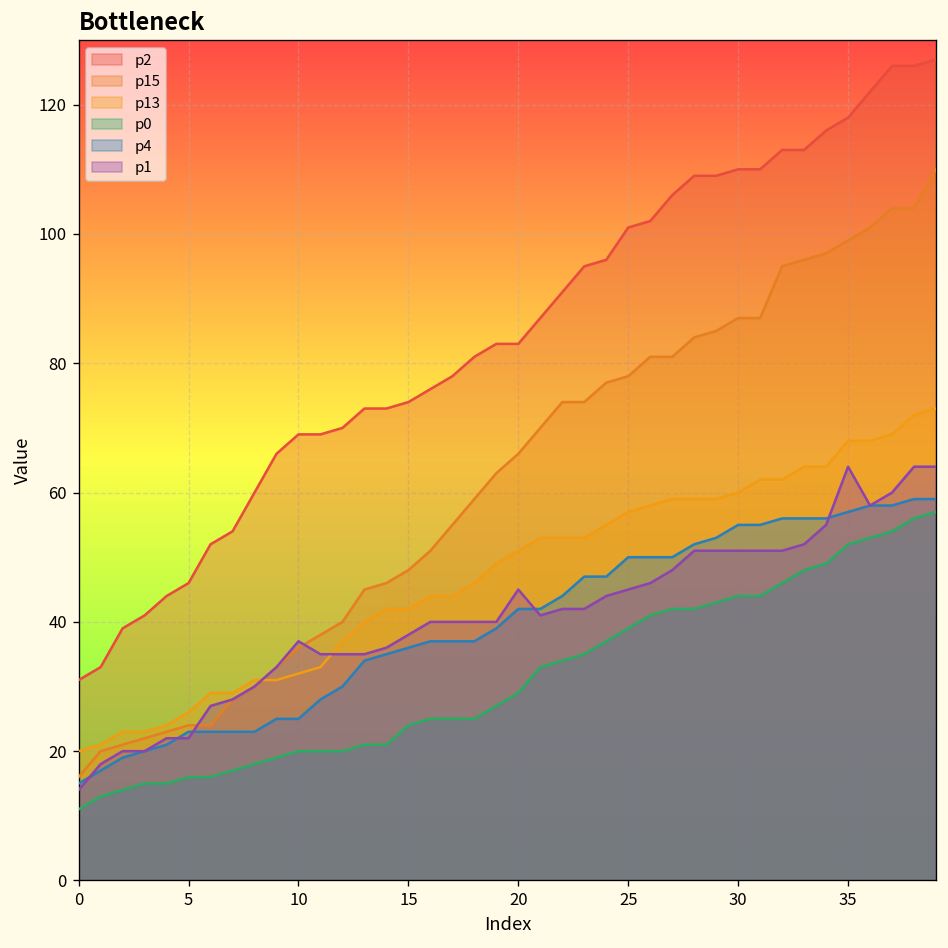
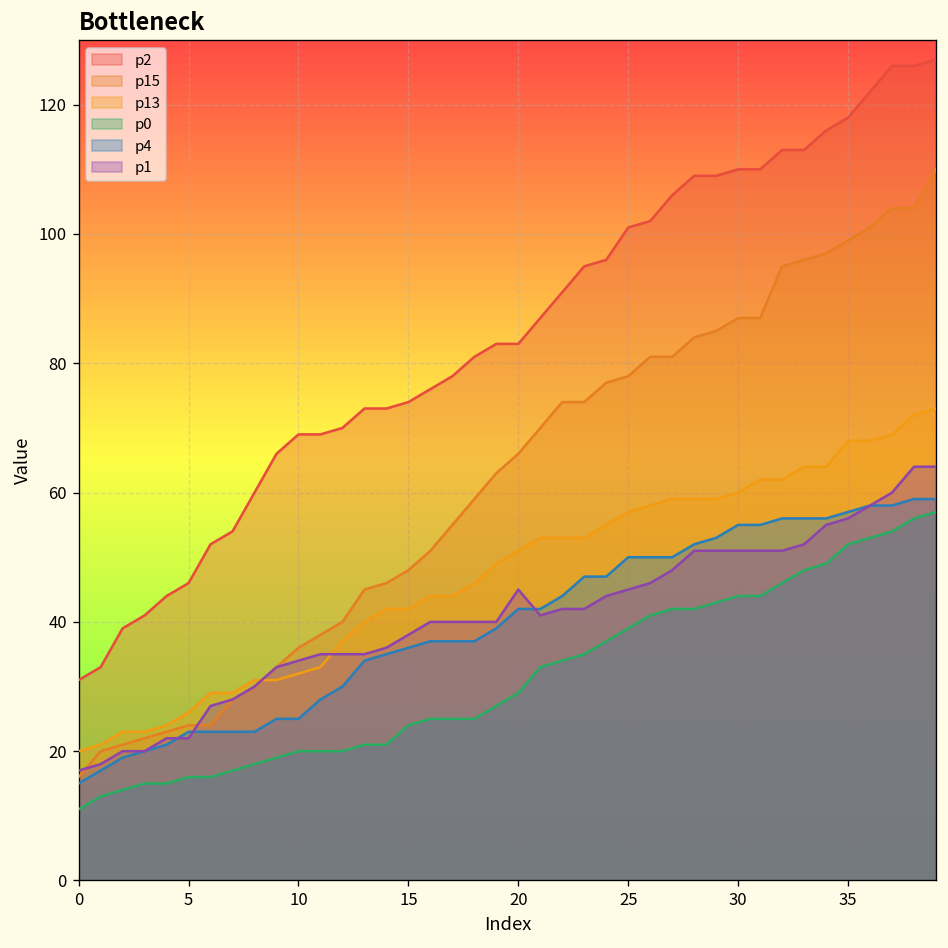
  {
    "p1": {
-     "0": 14,
+     "0": 17,
      "5": 22,
-     "10": 37,
+     "10": 34,
      "15": 38,
      "20": 45,
      "25": 45,
      "30": 51,
-     "35": 64
+     "35": 56
    }
  }
